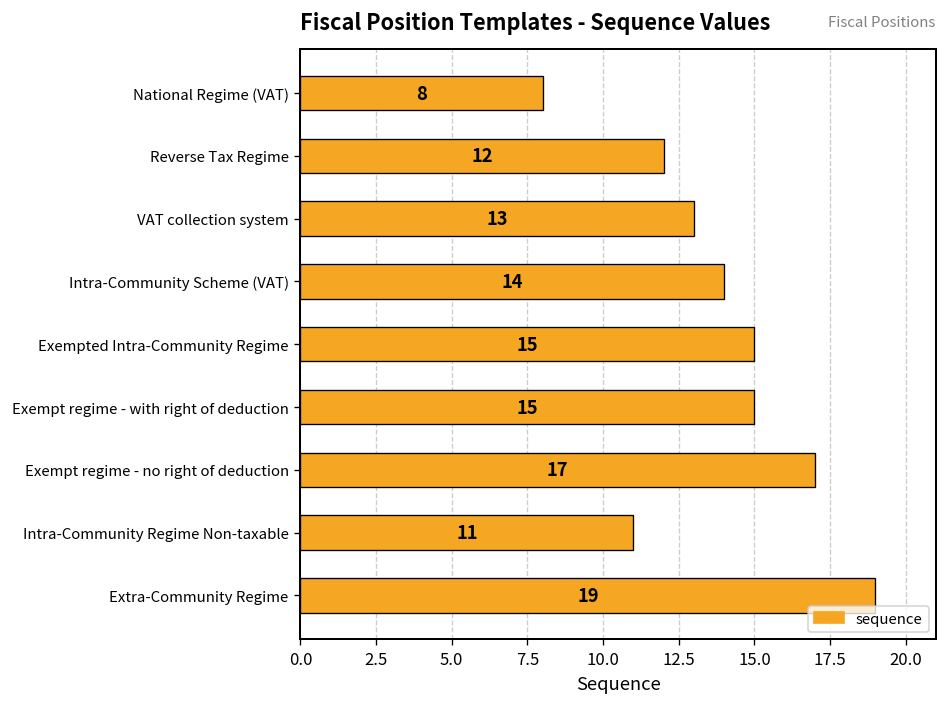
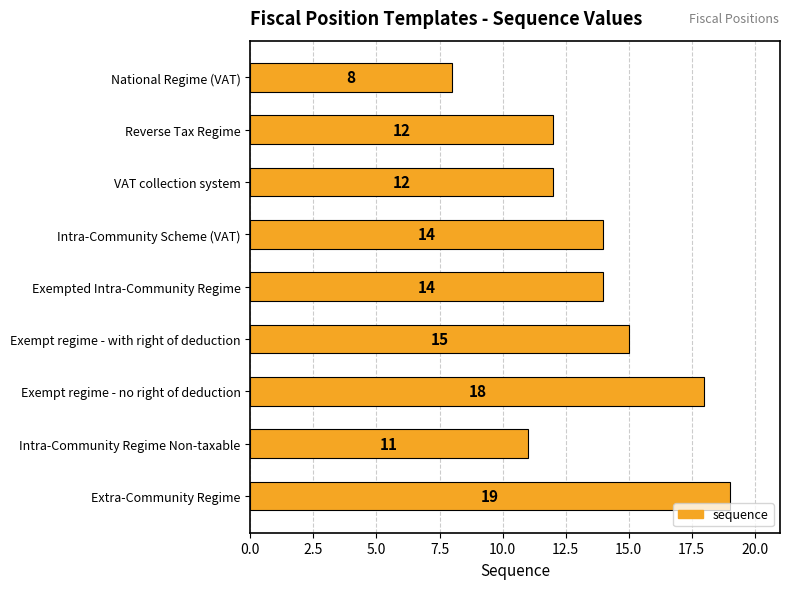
  {
    "National Regime (VAT)": 8,
    "Reverse Tax Regime": 12,
-   "VAT collection system": 13,
+   "VAT collection system": 12,
    "Intra-Community Scheme (VAT)": 14,
-   "Exempted Intra-Community Regime": 15,
+   "Exempted Intra-Community Regime": 14,
    "Exempt regime - with right of deduction": 15,
-   "Exempt regime - no right of deduction": 17,
+   "Exempt regime - no right of deduction": 18,
    "Intra-Community Regime Non-taxable": 11,
    "Extra-Community Regime": 19
  }
